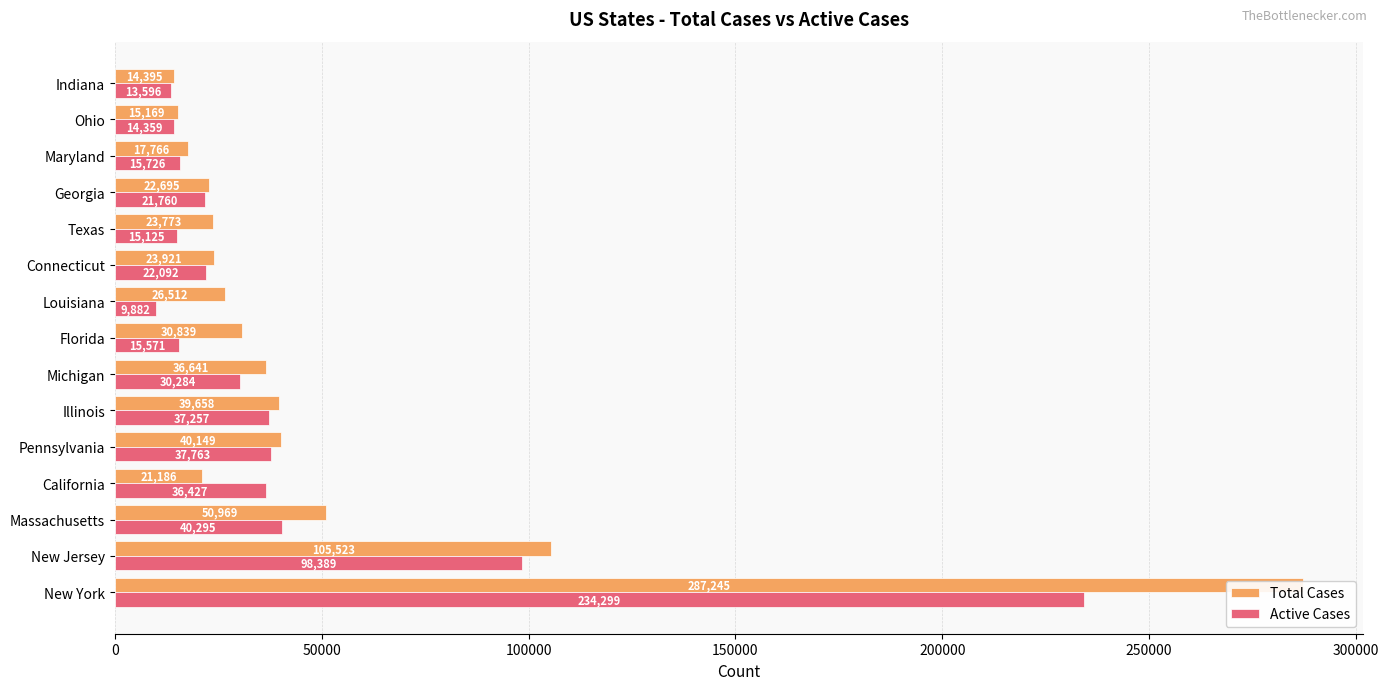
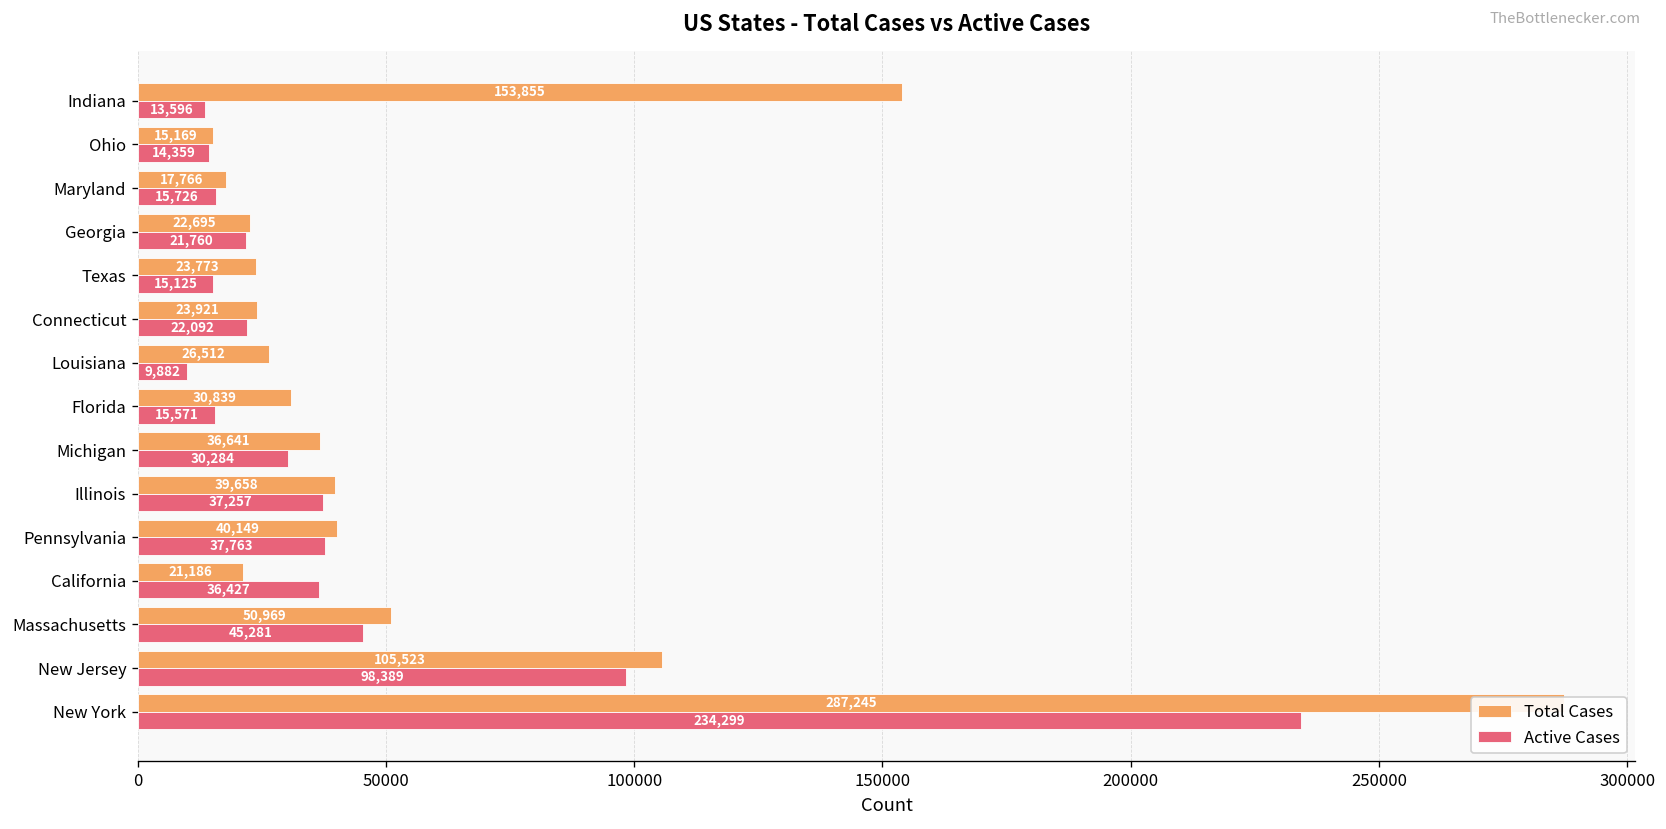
  {
    "Total Cases": {
-     "Indiana": "14,395",
+     "Indiana": "153,855",
      "Ohio": "15,169",
      "Maryland": "17,766",
      "Georgia": "22,695",
      "Texas": "23,773",
      "Connecticut": "23,921",
      "Louisiana": "26,512",
      "Florida": "30,839",
      "Michigan": "36,641",
      "Illinois": "39,658",
      "Pennsylvania": "40,149",
      "California": "21,186",
      "Massachusetts": "50,969",
      "New Jersey": "105,523"
    },
    "Active Cases": {
      "Indiana": "13,596",
      "Ohio": "14,359",
      "Maryland": "15,726",
      "Georgia": "21,760",
      "Texas": "15,125",
      "Connecticut": "22,092",
      "Louisiana": "9,882",
      "Florida": "15,571",
      "Michigan": "30,284",
      "Illinois": "37,257",
      "Pennsylvania": "37,763",
      "California": "36,427",
-     "Massachusetts": "40,295",
+     "Massachusetts": "45,281",
      "New Jersey": "98,389",
      "New York": "234,299"
    }
  }
